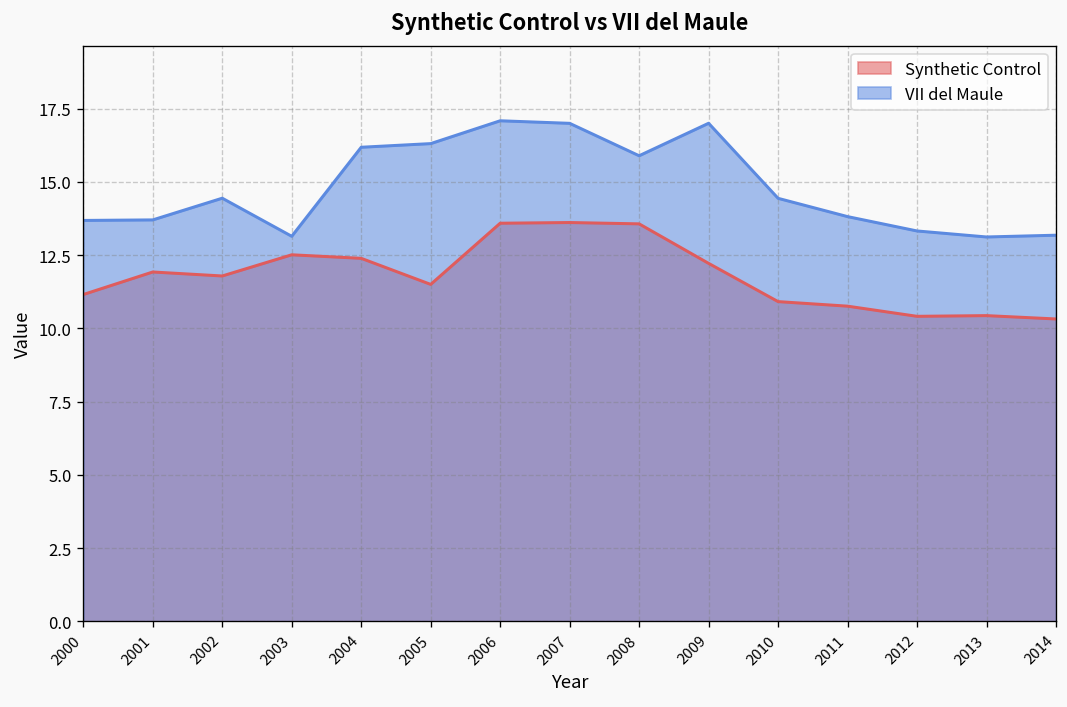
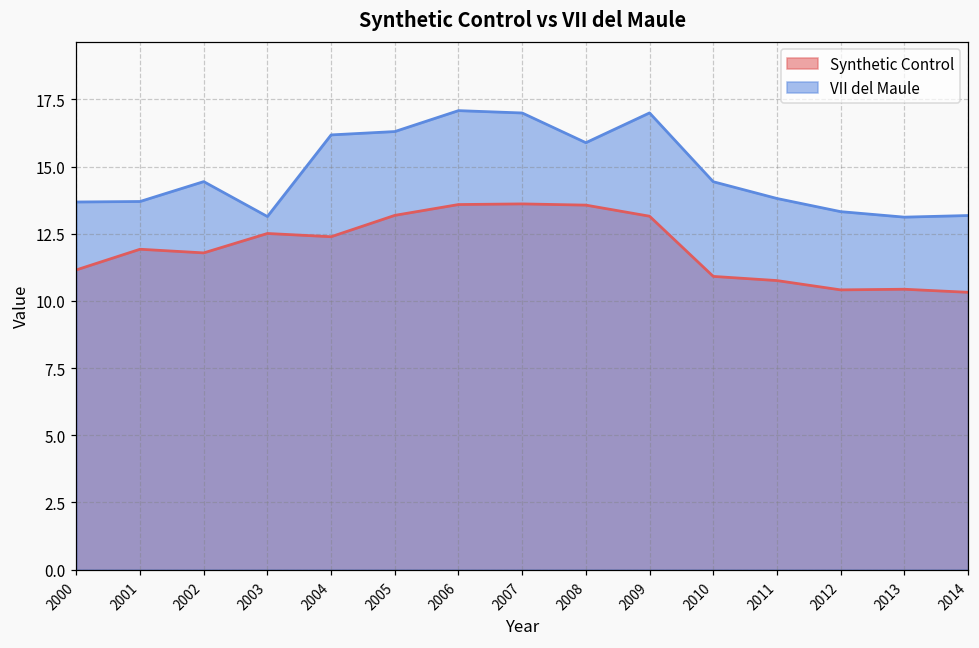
  {
    "Synthetic Control": {
      "2000": 11.2,
      "2001": 11.9,
      "2002": 11.8,
      "2003": 12.5,
      "2004": 12.4,
-     "2005": 11.5,
+     "2005": 13.2,
      "2006": 13.6,
      "2007": 13.6,
      "2008": 13.6,
-     "2009": 12.2,
+     "2009": 13.2,
      "2010": 10.9,
      "2011": 10.8,
      "2012": 10.4,
      "2013": 10.4,
      "2014": 10.3
    },
    "VII del Maule": {
      "2000": 13.7,
      "2001": 13.7,
      "2002": 14.4,
      "2003": 13.1,
      "2004": 16.2,
      "2005": 16.3,
      "2006": 17.1,
      "2007": 17.0,
      "2008": 15.9,
      "2009": 17.0,
      "2010": 14.4,
      "2011": 13.8,
      "2012": 13.3,
      "2013": 13.1,
      "2014": 13.2
    }
  }
